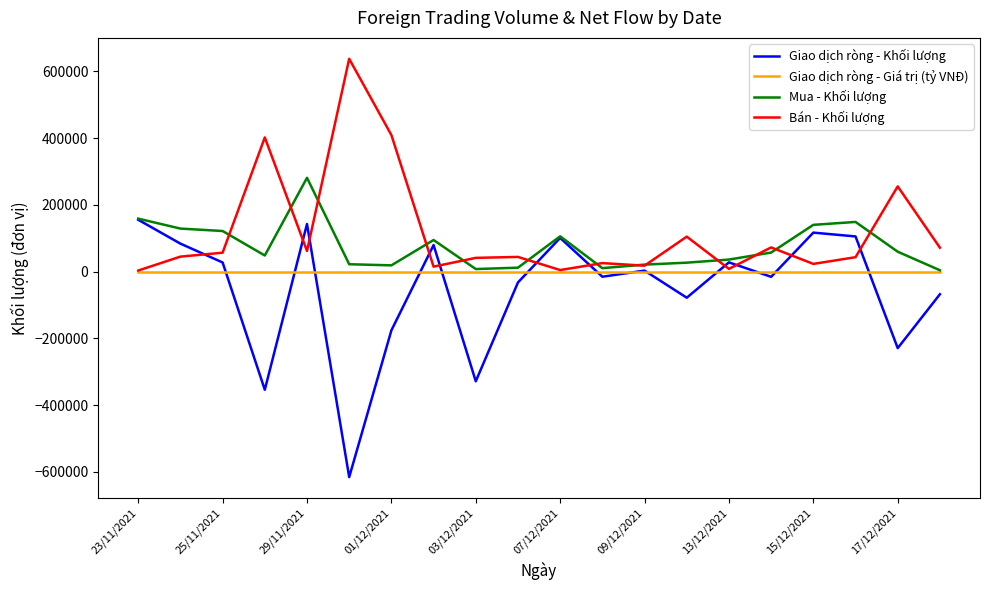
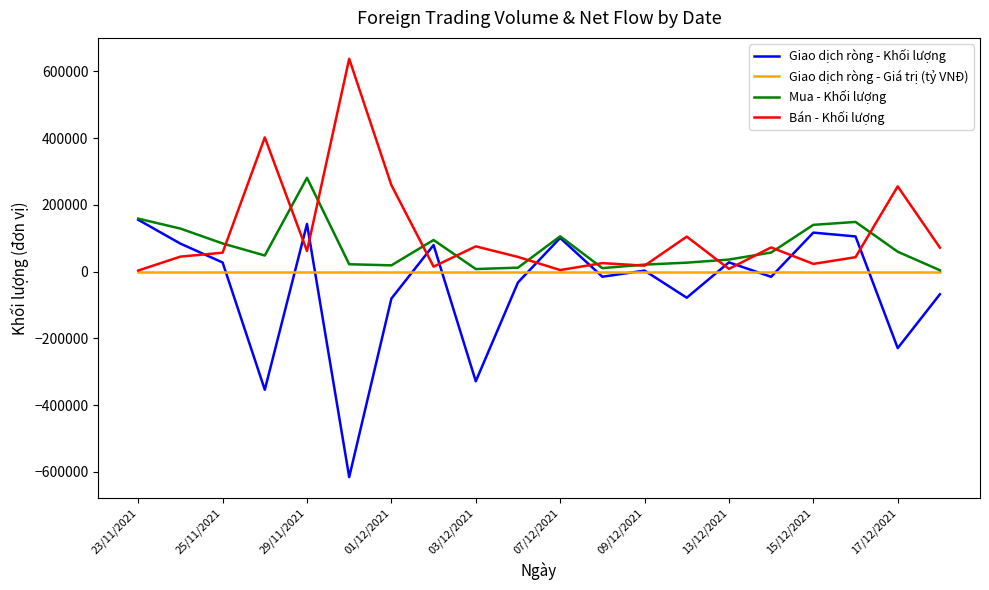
  {
    "Giao dịch ròng - Khối lượng": {
      "25/11/2021": 30000,
      "29/11/2021": 140000,
-     "01/12/2021": -180000,
+     "01/12/2021": -80000,
      "03/12/2021": -330000,
      "13/12/2021": 30000,
      "15/12/2021": 120000,
      "17/12/2021": -230000
    },
    "Giao dịch ròng - Giá trị (tỷ VNĐ)": {
      "25/11/2021": 0,
      "29/11/2021": 0,
      "01/12/2021": 0,
      "03/12/2021": 0,
      "13/12/2021": 0,
      "15/12/2021": 0,
      "17/12/2021": 0
    },
    "Mua - Khối lượng": {
-     "25/11/2021": 120000,
+     "25/11/2021": 80000,
      "29/11/2021": 280000,
      "01/12/2021": 20000,
      "03/12/2021": 10000,
      "13/12/2021": 40000,
      "15/12/2021": 140000,
      "17/12/2021": 60000
    },
    "Bán - Khối lượng": {
      "25/11/2021": 60000,
      "29/11/2021": 60000,
-     "01/12/2021": 410000,
-     "03/12/2021": 40000,
+     "01/12/2021": 260000,
+     "03/12/2021": 80000,
      "13/12/2021": 10000,
      "15/12/2021": 20000,
      "17/12/2021": 260000
    }
  }
